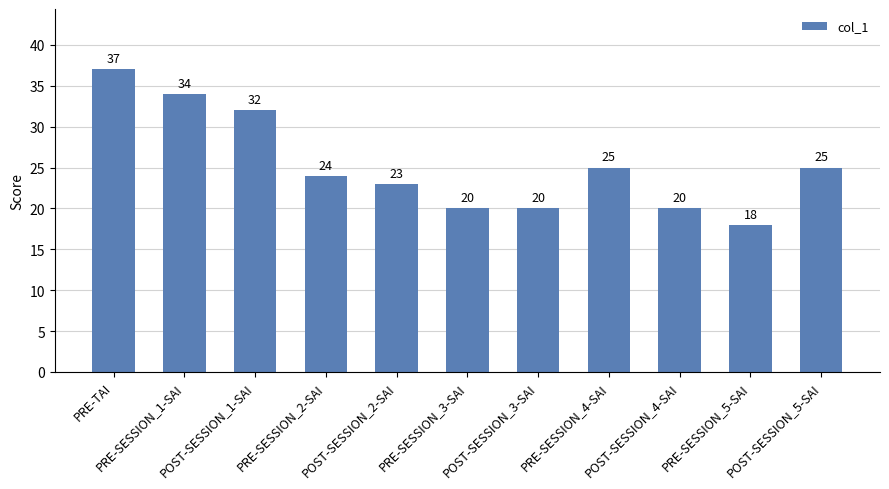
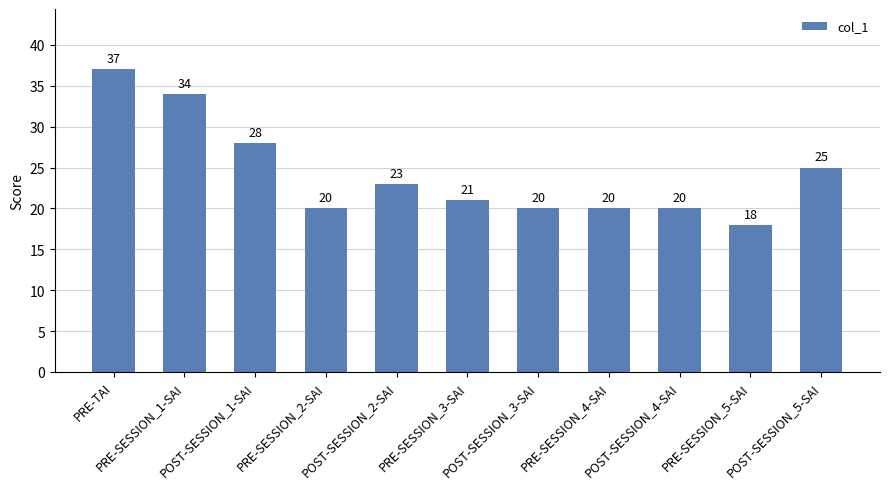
  {
    "PRE-TAI": 37,
    "PRE-SESSION_1-SAI": 34,
-   "POST-SESSION_1-SAI": 32,
-   "PRE-SESSION_2-SAI": 24,
+   "POST-SESSION_1-SAI": 28,
+   "PRE-SESSION_2-SAI": 20,
    "POST-SESSION_2-SAI": 23,
-   "PRE-SESSION_3-SAI": 20,
+   "PRE-SESSION_3-SAI": 21,
    "POST-SESSION_3-SAI": 20,
-   "PRE-SESSION_4-SAI": 25,
+   "PRE-SESSION_4-SAI": 20,
    "POST-SESSION_4-SAI": 20,
    "PRE-SESSION_5-SAI": 18,
    "POST-SESSION_5-SAI": 25
  }
